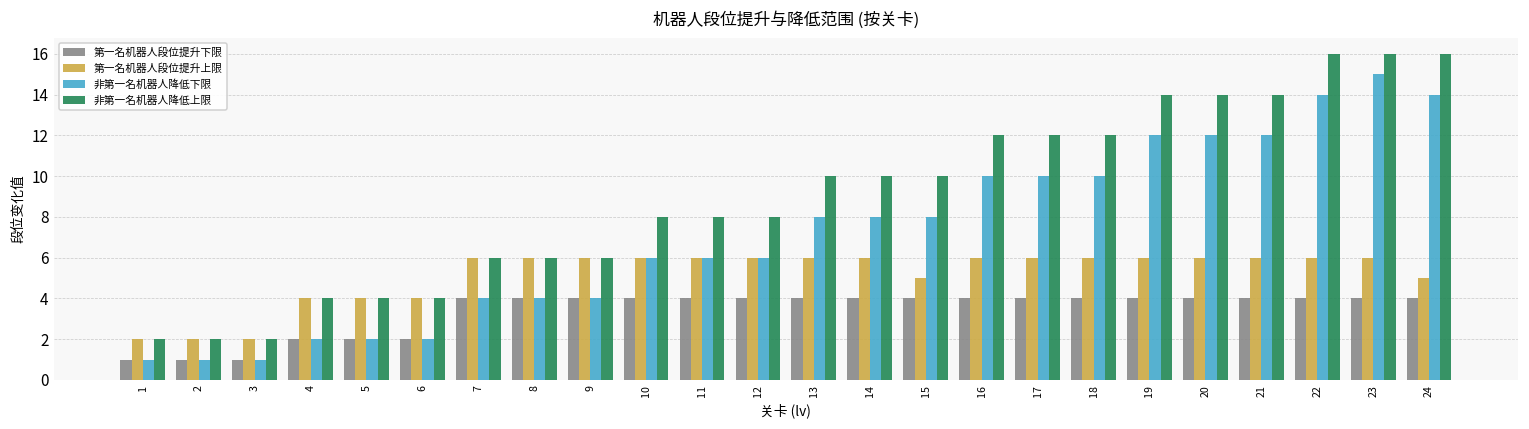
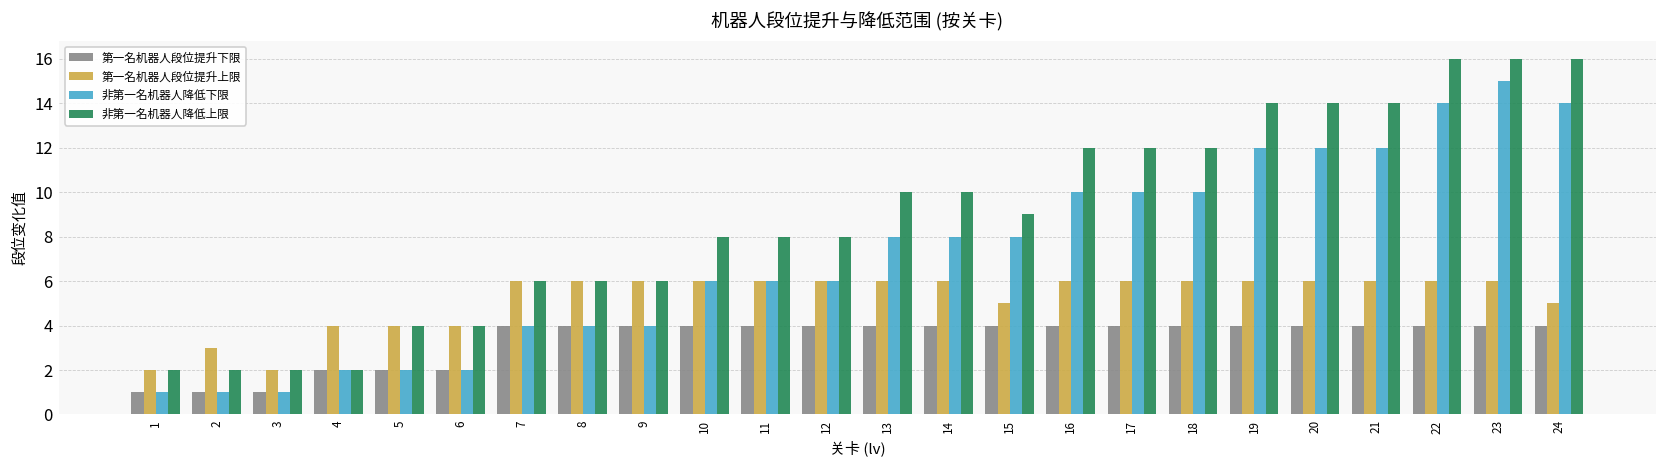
  {
    "第一名机器人段位提升下限": {
      "1": 1,
      "2": 1,
      "3": 1,
      "4": 2,
      "5": 2,
      "6": 2,
      "7": 4,
      "8": 4,
      "9": 4,
      "10": 4,
      "11": 4,
      "12": 4,
      "13": 4,
      "14": 4,
      "15": 4,
      "16": 4,
      "17": 4,
      "18": 4,
      "19": 4,
      "20": 4,
      "21": 4,
      "22": 4,
      "23": 4,
      "24": 4
    },
    "第一名机器人段位提升上限": {
      "1": 2,
-     "2": 2,
+     "2": 3,
      "3": 2,
      "4": 4,
      "5": 4,
      "6": 4,
      "7": 6,
      "8": 6,
      "9": 6,
      "10": 6,
      "11": 6,
      "12": 6,
      "13": 6,
      "14": 6,
      "15": 5,
      "16": 6,
      "17": 6,
      "18": 6,
      "19": 6,
      "20": 6,
      "21": 6,
      "22": 6,
      "23": 6,
      "24": 5
    },
    "非第一名机器人降低下限": {
      "1": 1,
      "2": 1,
      "3": 1,
      "4": 2,
      "5": 2,
      "6": 2,
      "7": 4,
      "8": 4,
      "9": 4,
      "10": 6,
      "11": 6,
      "12": 6,
      "13": 8,
      "14": 8,
      "15": 8,
      "16": 10,
      "17": 10,
      "18": 10,
      "19": 12,
      "20": 12,
      "21": 12,
      "22": 14,
      "23": 15,
      "24": 14
    },
    "非第一名机器人降低上限": {
      "1": 2,
      "2": 2,
      "3": 2,
-     "4": 4,
+     "4": 2,
      "5": 4,
      "6": 4,
      "7": 6,
      "8": 6,
      "9": 6,
      "10": 8,
      "11": 8,
      "12": 8,
      "13": 10,
      "14": 10,
-     "15": 10,
+     "15": 9,
      "16": 12,
      "17": 12,
      "18": 12,
      "19": 14,
      "20": 14,
      "21": 14,
      "22": 16,
      "23": 16,
      "24": 16
    }
  }
